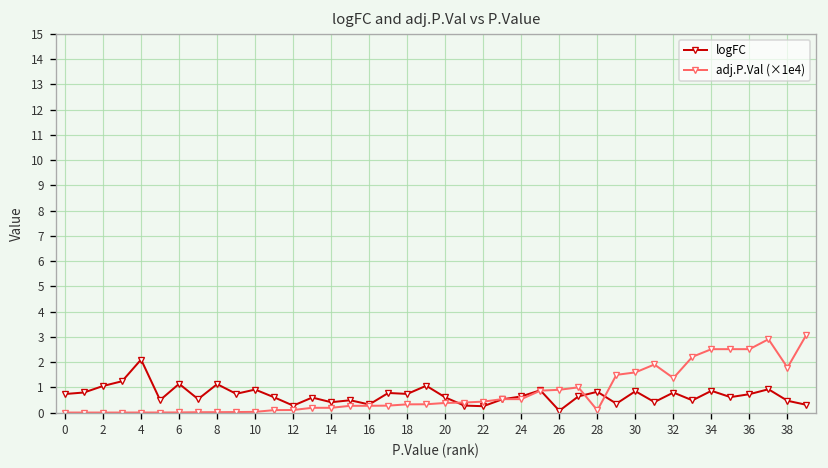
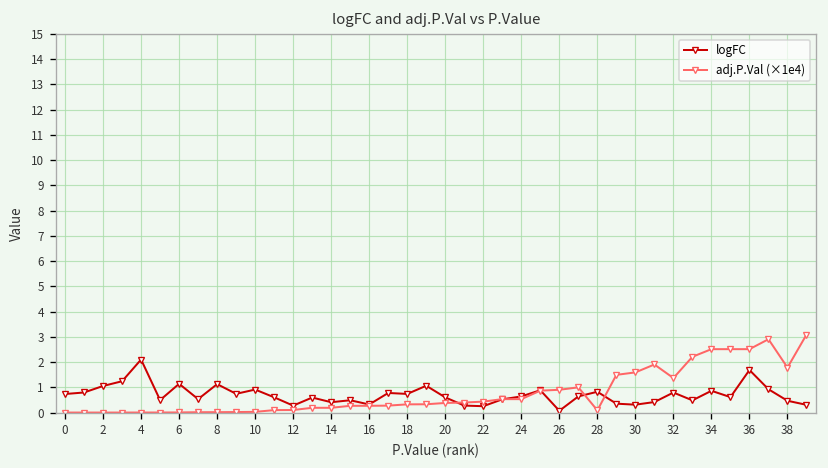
  {
    "logFC": {
      "0": 0.7,
      "2": 1.1,
      "4": 2.1,
      "6": 1.1,
      "8": 1.1,
      "10": 0.9,
      "12": 0.3,
      "14": 0.4,
      "18": 0.7,
      "20": 0.6,
      "22": 0.3,
      "26": 0.1,
      "28": 0.8,
-     "30": 0.8,
+     "30": 0.3,
      "32": 0.8,
      "34": 0.9,
-     "36": 0.7,
+     "36": 1.7,
      "38": 0.5
    },
    "adj.P.Val (×1e4)": {
      "0": 0.0,
      "2": 0.0,
      "4": 0.0,
      "6": 0.0,
      "8": 0.0,
      "10": 0.0,
      "12": 0.1,
      "14": 0.2,
      "18": 0.3,
      "20": 0.4,
      "22": 0.4,
      "26": 0.9,
      "28": 0.1,
      "30": 1.6,
      "32": 1.4,
      "34": 2.5,
      "36": 2.5,
      "38": 1.8
    }
  }
